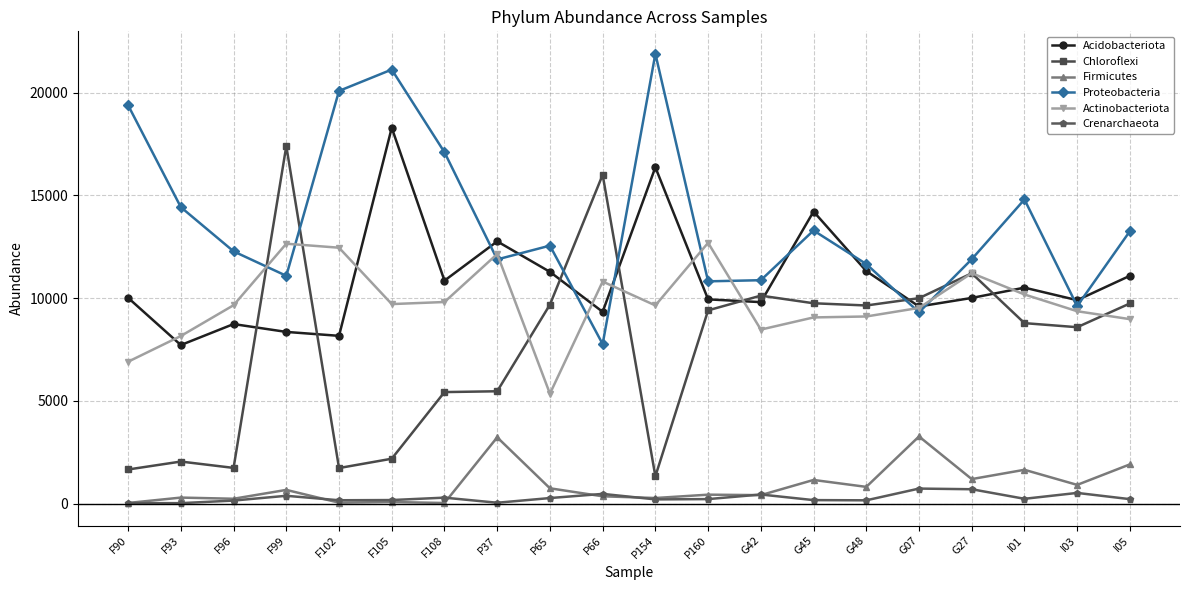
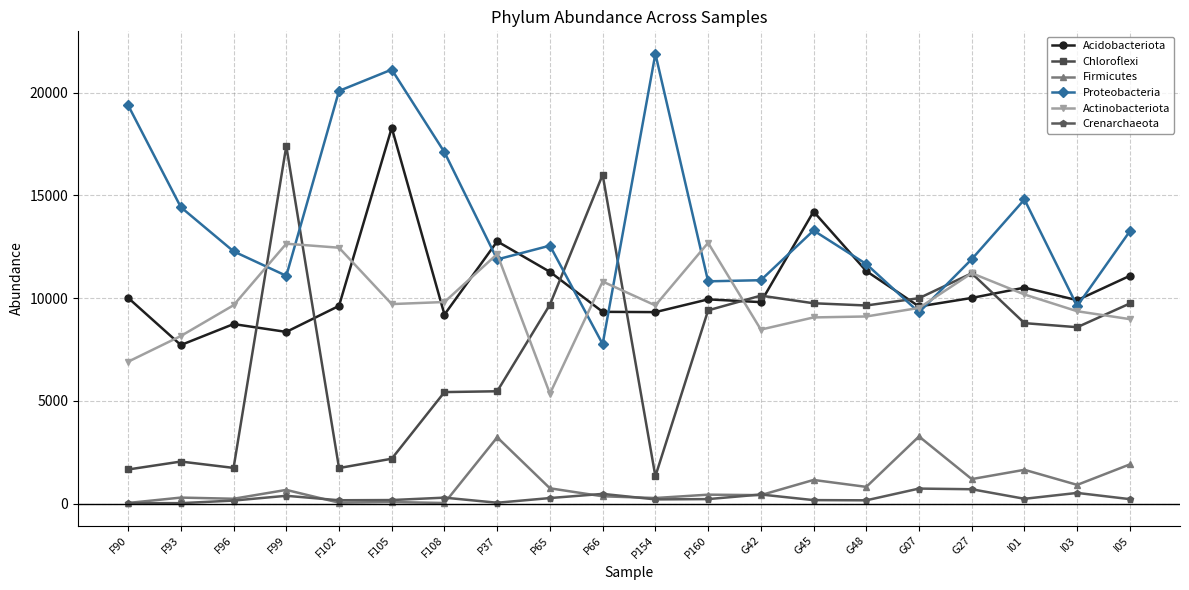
  {
    "Acidobacteriota": {
      "F90": 10000,
      "F93": 7700,
      "F96": 8700,
      "F99": 8400,
-     "F102": 8200,
+     "F102": 9600,
      "F105": 18300,
-     "F108": 10900,
+     "F108": 9200,
      "P37": 12800,
      "P65": 11300,
      "P66": 9300,
-     "P154": 16400,
+     "P154": 9300,
      "P160": 9900,
      "G42": 9800,
      "G45": 14200,
      "G48": 11300,
      "G27": 10000,
      "I01": 10500,
      "I03": 9900,
      "I05": 11100
    },
    "Proteobacteria": {
      "F90": 19400,
      "F93": 14400,
      "F96": 12300,
      "F99": 11100,
      "F102": 20100,
      "F105": 21100,
      "F108": 17100,
      "P37": 11900,
      "P65": 12600,
      "P66": 7800,
      "P154": 21900,
      "P160": 10800,
      "G42": 10900,
      "G45": 13300,
      "G48": 11700,
      "G07": 9300,
      "G27": 11900,
      "I01": 14800,
      "I03": 9600,
      "I05": 13300
    },
    "Actinobacteriota": {
      "F90": 6900,
      "F93": 8200,
      "F96": 9700,
      "F99": 12600,
      "F102": 12500,
      "F105": 9700,
      "F108": 9800,
      "P37": 12100,
      "P65": 5400,
      "P66": 10800,
      "P154": 9600,
      "P160": 12700,
      "G42": 8500,
      "G45": 9100,
      "G48": 9100,
      "I01": 10200,
      "I03": 9400,
      "I05": 9000
    }
  }
